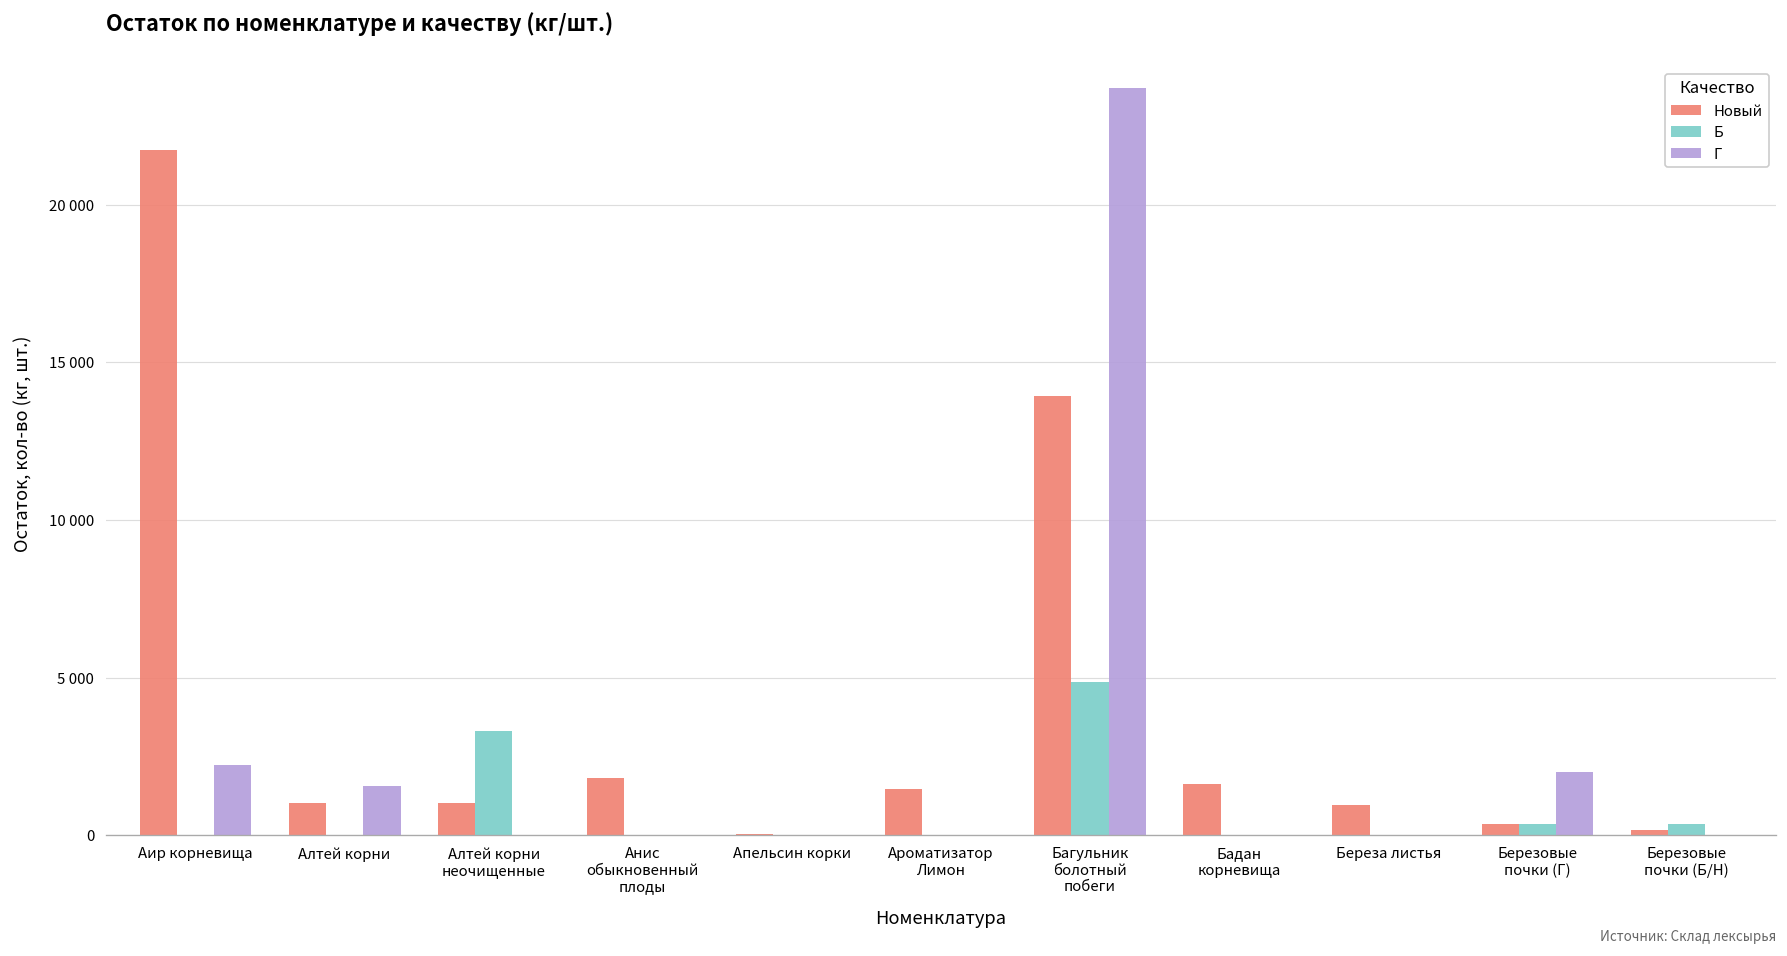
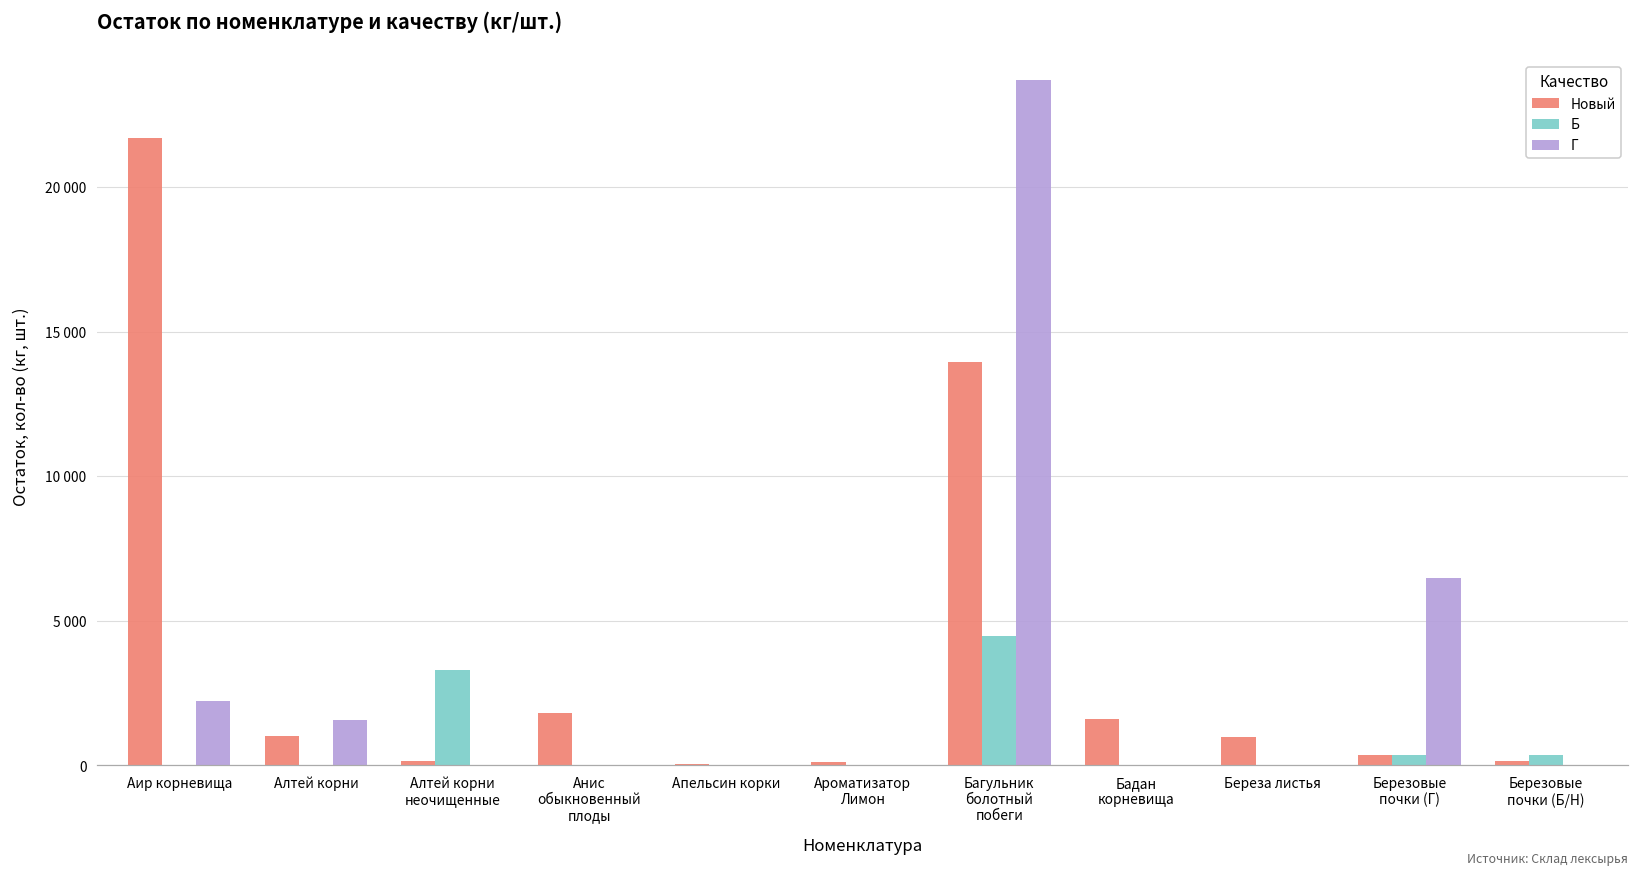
  {
    "Новый": {
      "Аир корневища": 21700,
      "Алтей корни": 1000,
-     "Алтей корни неочищенные": 1000,
+     "Алтей корни неочищенные": 200,
      "Анис обыкновенный плоды": 1800,
-     "Ароматизатор Лимон": 1500,
+     "Ароматизатор Лимон": 100,
      "Багульник болотный побеги": 13900,
      "Бадан корневища": 1600,
      "Береза листья": 1000,
      "Березовые почки (Г)": 400,
      "Березовые почки (Б/Н)": 200
    },
    "Б": {
      "Аир корневища": 0,
      "Алтей корни": 0,
      "Алтей корни неочищенные": 3300,
      "Анис обыкновенный плоды": 0,
      "Апельсин корки": 0,
      "Ароматизатор Лимон": 0,
-     "Багульник болотный побеги": 4900,
+     "Багульник болотный побеги": 4500,
      "Бадан корневища": 0,
      "Береза листья": 0,
      "Березовые почки (Г)": 300,
      "Березовые почки (Б/Н)": 300
    },
    "Г": {
      "Аир корневища": 2200,
      "Алтей корни": 1600,
      "Алтей корни неочищенные": 0,
      "Анис обыкновенный плоды": 0,
      "Апельсин корки": 0,
      "Ароматизатор Лимон": 0,
      "Багульник болотный побеги": 23700,
      "Бадан корневища": 0,
      "Береза листья": 0,
-     "Березовые почки (Г)": 2000,
+     "Березовые почки (Г)": 6500,
      "Березовые почки (Б/Н)": 0
    }
  }
